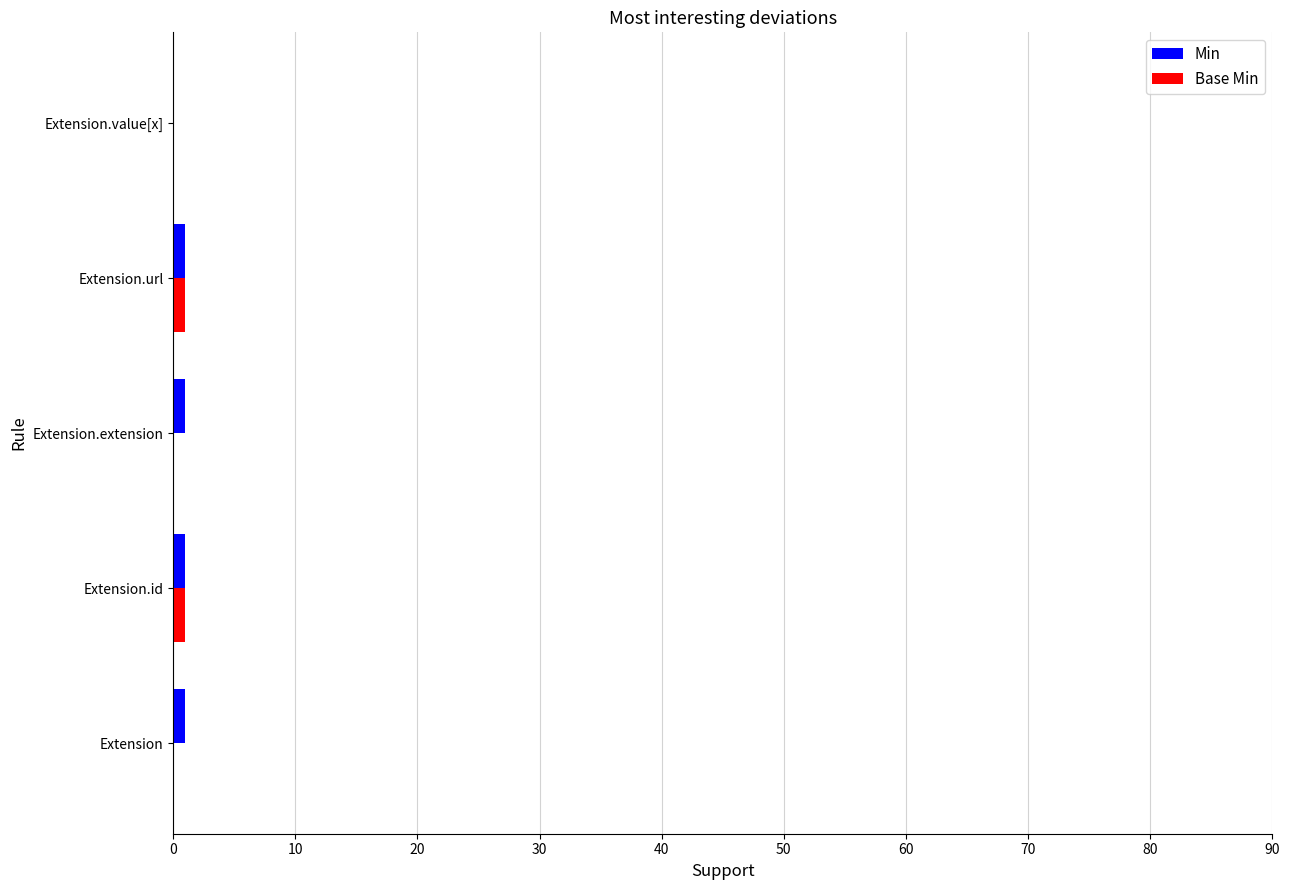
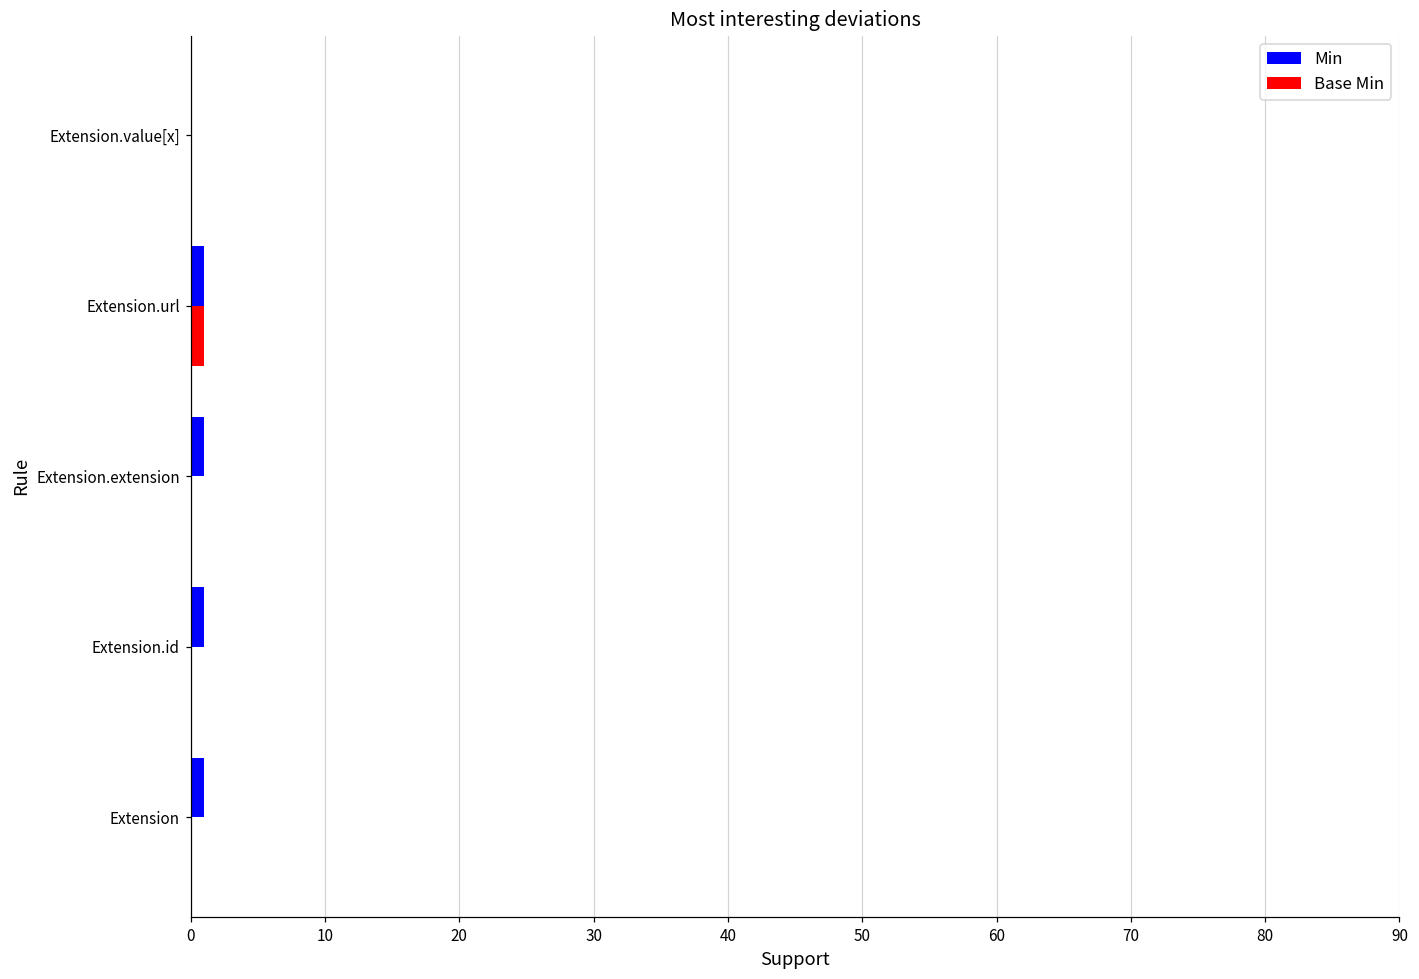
  {
    "Min": {
      "Extension.value[x]": 0,
      "Extension.url": 1,
      "Extension.extension": 1,
      "Extension.id": 1,
      "Extension": 1
    },
    "Base Min": {
      "Extension.value[x]": 0,
      "Extension.url": 1,
      "Extension.extension": 0,
-     "Extension.id": 1,
+     "Extension.id": 0,
      "Extension": 0
    }
  }
